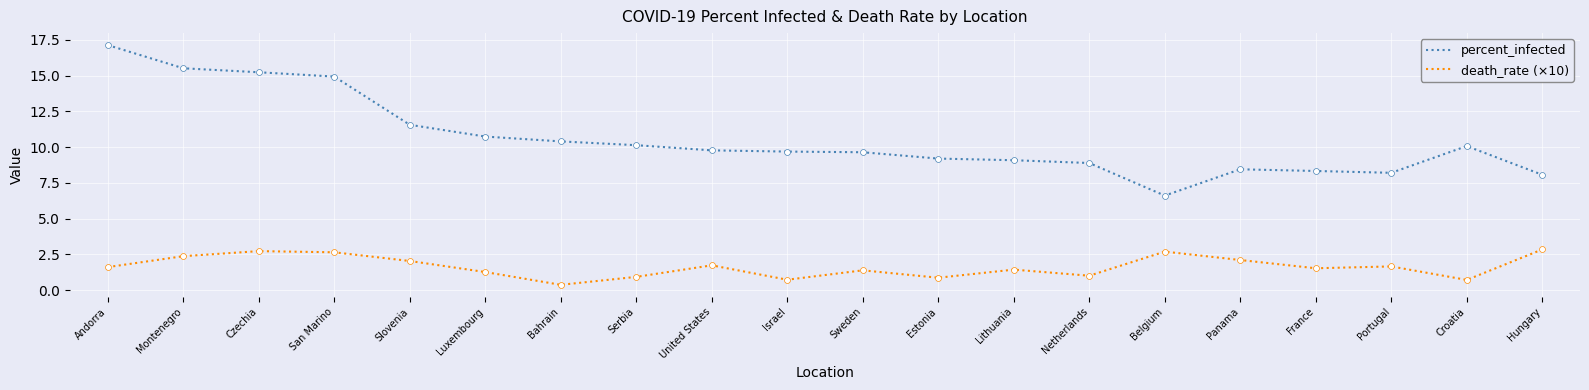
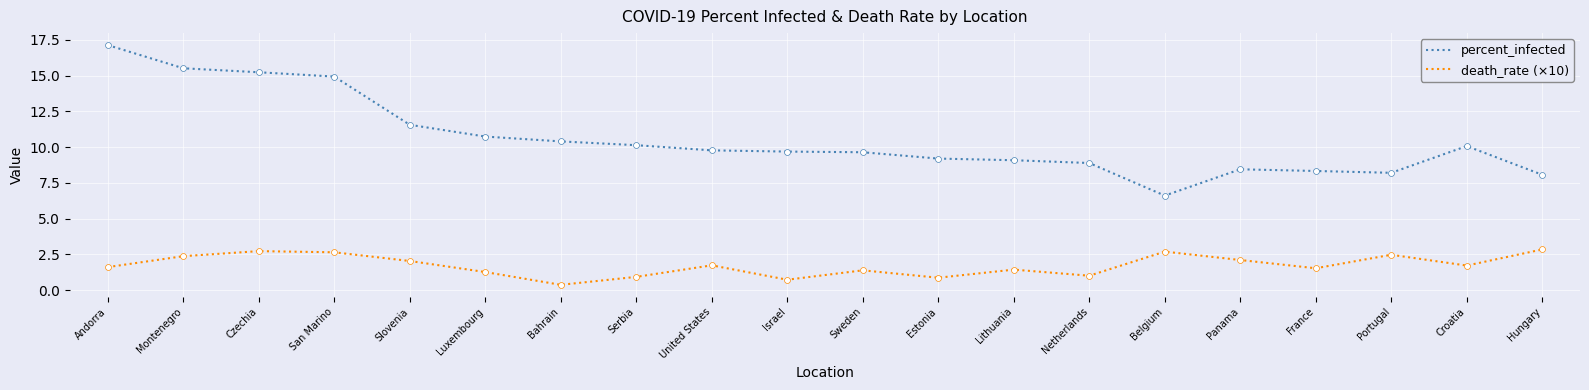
  {
    "percent_infected": {
      "Andorra": 17.1,
      "Montenegro": 15.5,
      "Czechia": 15.2,
      "San Marino": 14.9,
      "Slovenia": 11.6,
      "Luxembourg": 10.7,
      "Bahrain": 10.4,
      "Serbia": 10.1,
      "United States": 9.8,
      "Israel": 9.7,
      "Sweden": 9.6,
      "Estonia": 9.2,
      "Lithuania": 9.1,
      "Netherlands": 8.9,
      "Belgium": 6.6,
      "Panama": 8.4,
      "France": 8.3,
      "Portugal": 8.2,
      "Croatia": 10.1,
      "Hungary": 8.1
    },
    "death_rate (×10)": {
      "Andorra": 1.6,
      "Montenegro": 2.4,
      "Czechia": 2.7,
      "San Marino": 2.7,
      "Slovenia": 2.0,
      "Luxembourg": 1.3,
      "Bahrain": 0.4,
      "Serbia": 0.9,
      "United States": 1.7,
      "Israel": 0.7,
      "Sweden": 1.4,
      "Estonia": 0.9,
      "Lithuania": 1.4,
      "Netherlands": 1.0,
      "Belgium": 2.7,
      "Panama": 2.1,
      "France": 1.5,
-     "Portugal": 1.7,
-     "Croatia": 0.7,
+     "Portugal": 2.5,
+     "Croatia": 1.7,
      "Hungary": 2.9
    }
  }
